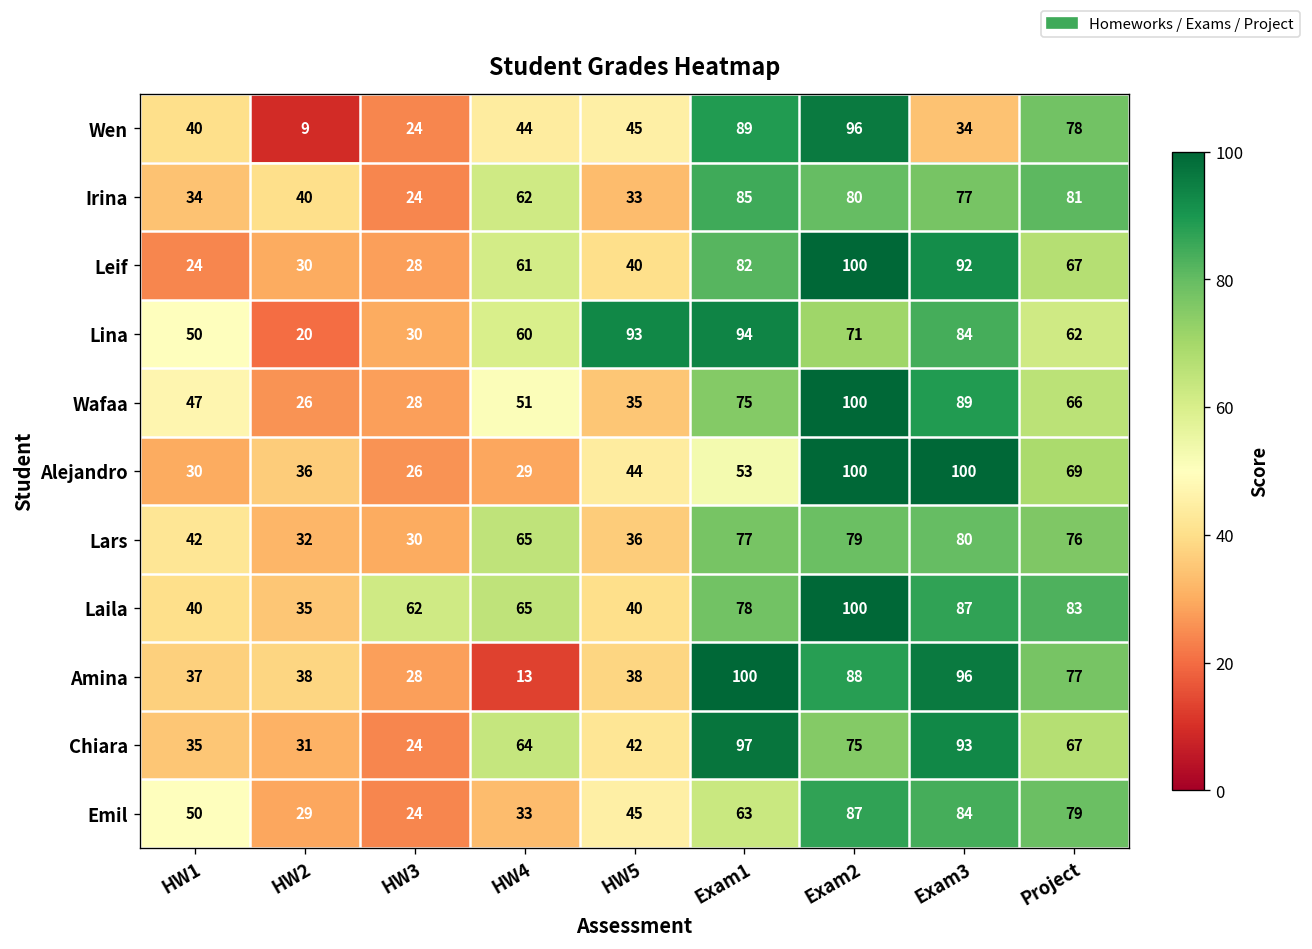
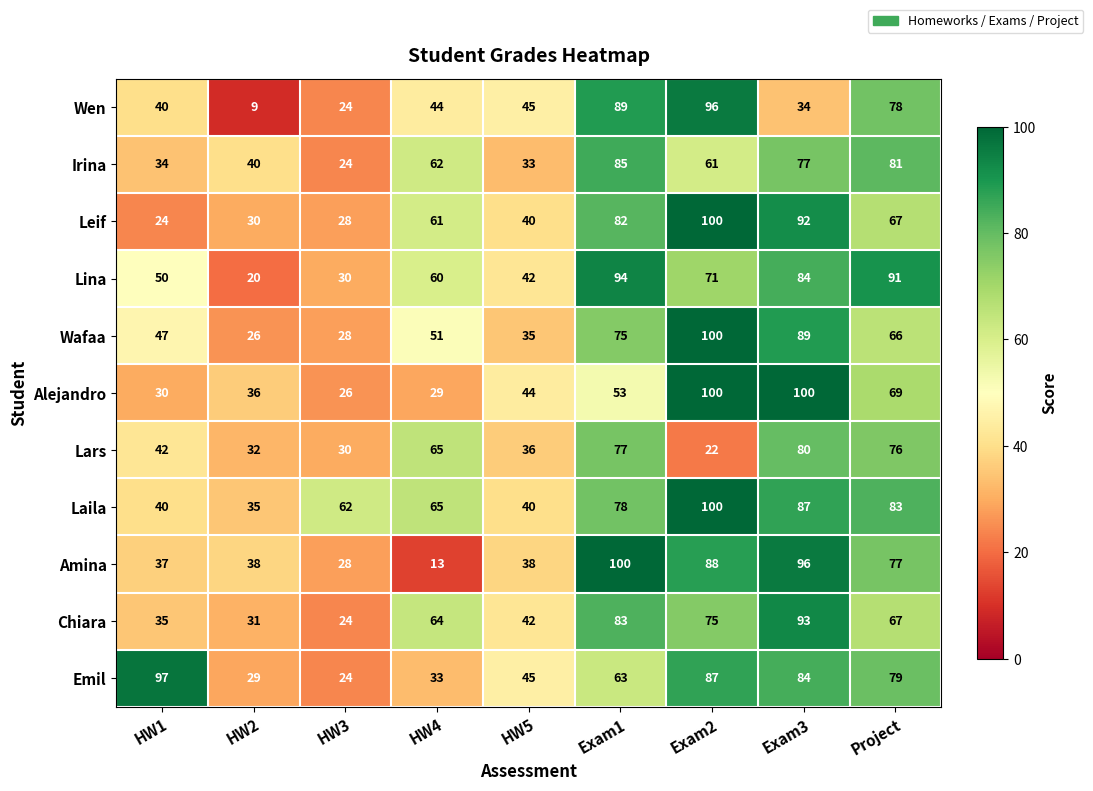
  {
    "Wen": {
      "HW1": 40,
      "HW2": 9,
      "HW3": 24,
      "HW4": 44,
      "HW5": 45,
      "Exam1": 89,
      "Exam2": 96,
      "Exam3": 34,
      "Project": 78
    },
    "Irina": {
      "HW1": 34,
      "HW2": 40,
      "HW3": 24,
      "HW4": 62,
      "HW5": 33,
      "Exam1": 85,
-     "Exam2": 80,
+     "Exam2": 61,
      "Exam3": 77,
      "Project": 81
    },
    "Leif": {
      "HW1": 24,
      "HW2": 30,
      "HW3": 28,
      "HW4": 61,
      "HW5": 40,
      "Exam1": 82,
      "Exam2": 100,
      "Exam3": 92,
      "Project": 67
    },
    "Lina": {
      "HW1": 50,
      "HW2": 20,
      "HW3": 30,
      "HW4": 60,
-     "HW5": 93,
+     "HW5": 42,
      "Exam1": 94,
      "Exam2": 71,
      "Exam3": 84,
-     "Project": 62
+     "Project": 91
    },
    "Wafaa": {
      "HW1": 47,
      "HW2": 26,
      "HW3": 28,
      "HW4": 51,
      "HW5": 35,
      "Exam1": 75,
      "Exam2": 100,
      "Exam3": 89,
      "Project": 66
    },
    "Alejandro": {
      "HW1": 30,
      "HW2": 36,
      "HW3": 26,
      "HW4": 29,
      "HW5": 44,
      "Exam1": 53,
      "Exam2": 100,
      "Exam3": 100,
      "Project": 69
    },
    "Lars": {
      "HW1": 42,
      "HW2": 32,
      "HW3": 30,
      "HW4": 65,
      "HW5": 36,
      "Exam1": 77,
-     "Exam2": 79,
+     "Exam2": 22,
      "Exam3": 80,
      "Project": 76
    },
    "Laila": {
      "HW1": 40,
      "HW2": 35,
      "HW3": 62,
      "HW4": 65,
      "HW5": 40,
      "Exam1": 78,
      "Exam2": 100,
      "Exam3": 87,
      "Project": 83
    },
    "Amina": {
      "HW1": 37,
      "HW2": 38,
      "HW3": 28,
      "HW4": 13,
      "HW5": 38,
      "Exam1": 100,
      "Exam2": 88,
      "Exam3": 96,
      "Project": 77
    },
    "Chiara": {
      "HW1": 35,
      "HW2": 31,
      "HW3": 24,
      "HW4": 64,
      "HW5": 42,
-     "Exam1": 97,
+     "Exam1": 83,
      "Exam2": 75,
      "Exam3": 93,
      "Project": 67
    },
    "Emil": {
-     "HW1": 50,
+     "HW1": 97,
      "HW2": 29,
      "HW3": 24,
      "HW4": 33,
      "HW5": 45,
      "Exam1": 63,
      "Exam2": 87,
      "Exam3": 84,
      "Project": 79
    }
  }
